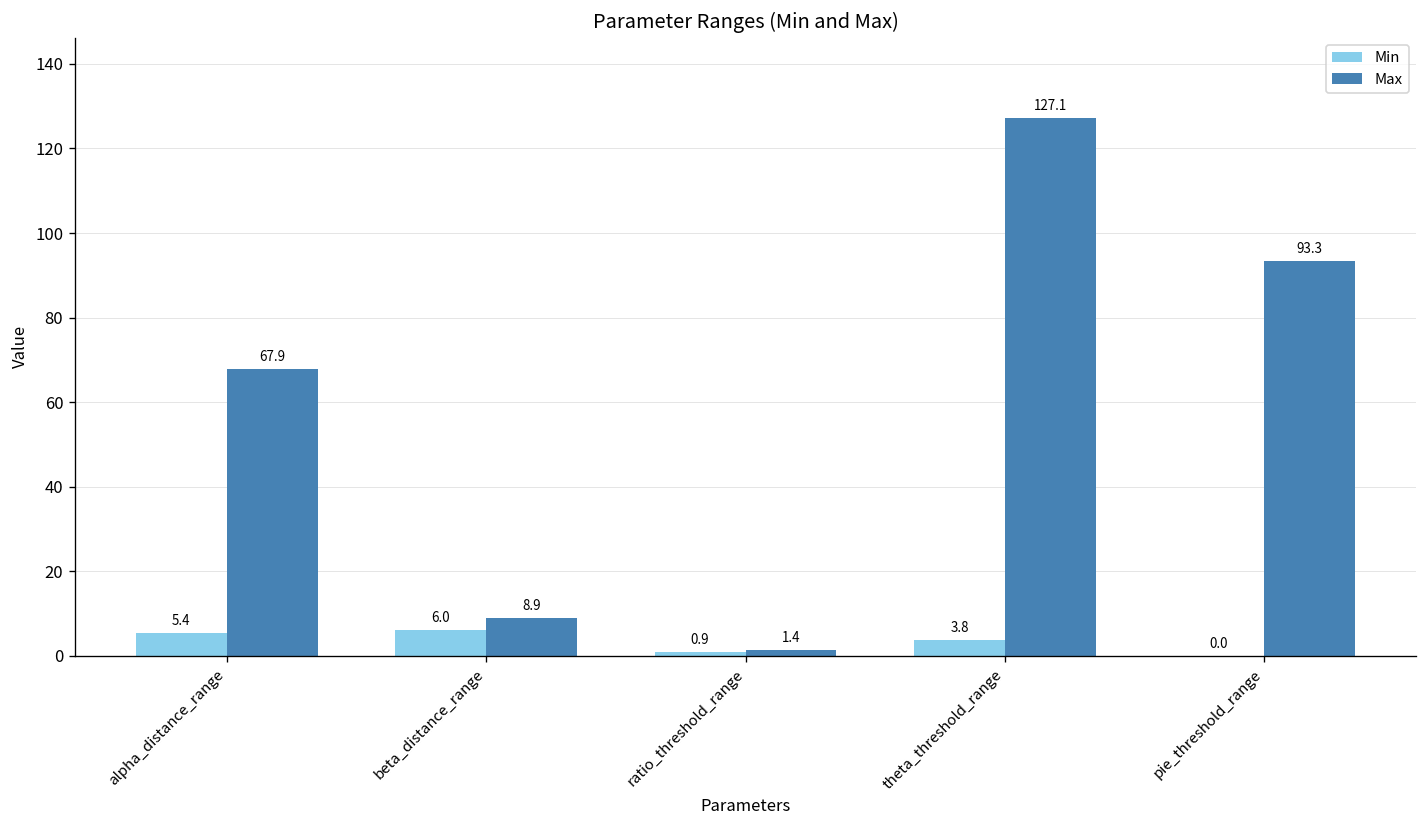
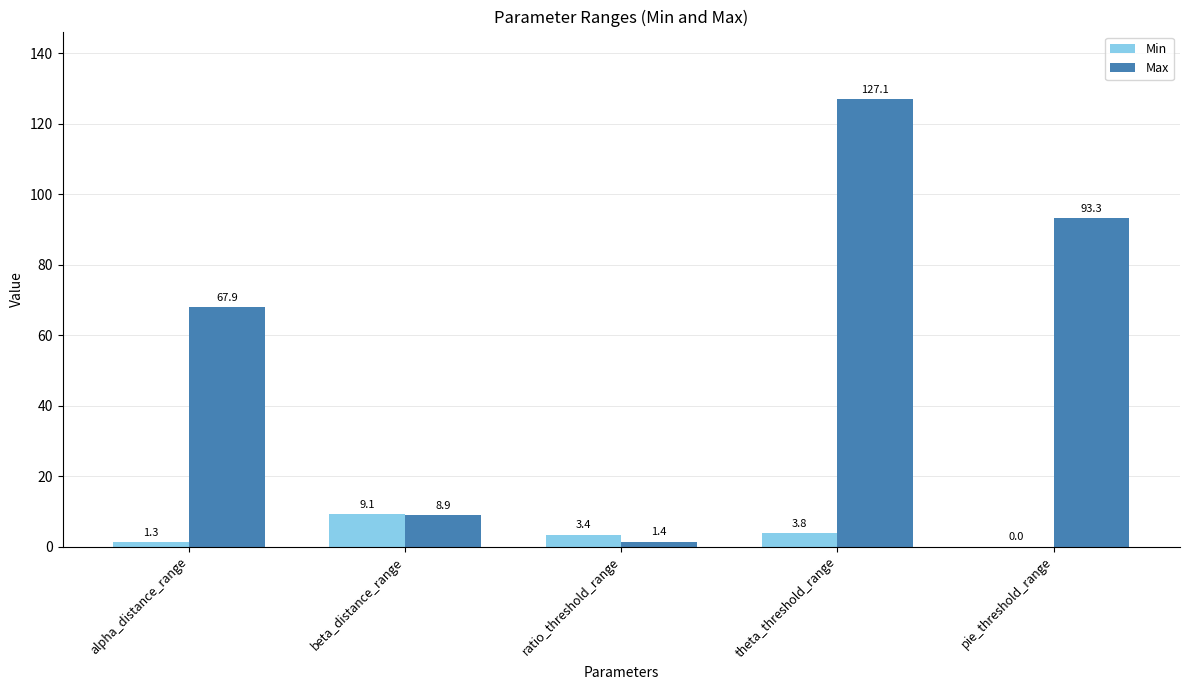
  {
    "Min": {
-     "alpha_distance_range": 5.4,
-     "beta_distance_range": 6.0,
-     "ratio_threshold_range": 0.9,
+     "alpha_distance_range": 1.3,
+     "beta_distance_range": 9.1,
+     "ratio_threshold_range": 3.4,
      "theta_threshold_range": 3.8,
      "pie_threshold_range": 0.0
    },
    "Max": {
      "alpha_distance_range": 67.9,
      "beta_distance_range": 8.9,
      "ratio_threshold_range": 1.4,
      "theta_threshold_range": 127.1,
      "pie_threshold_range": 93.3
    }
  }
